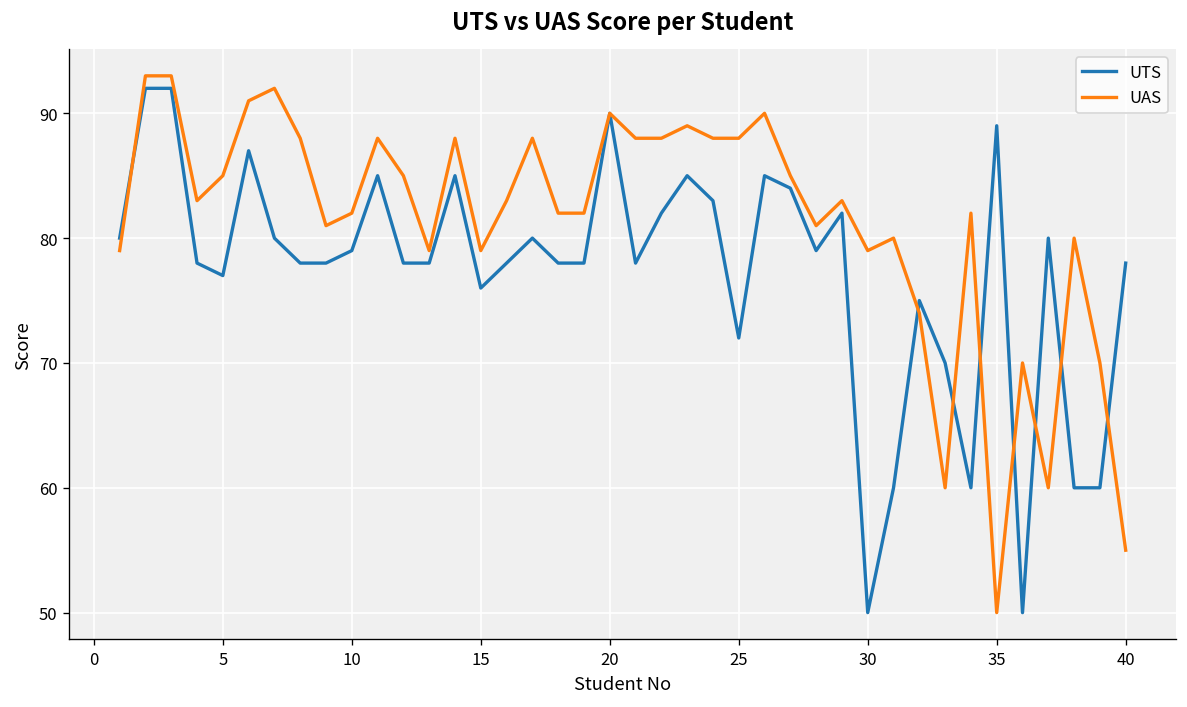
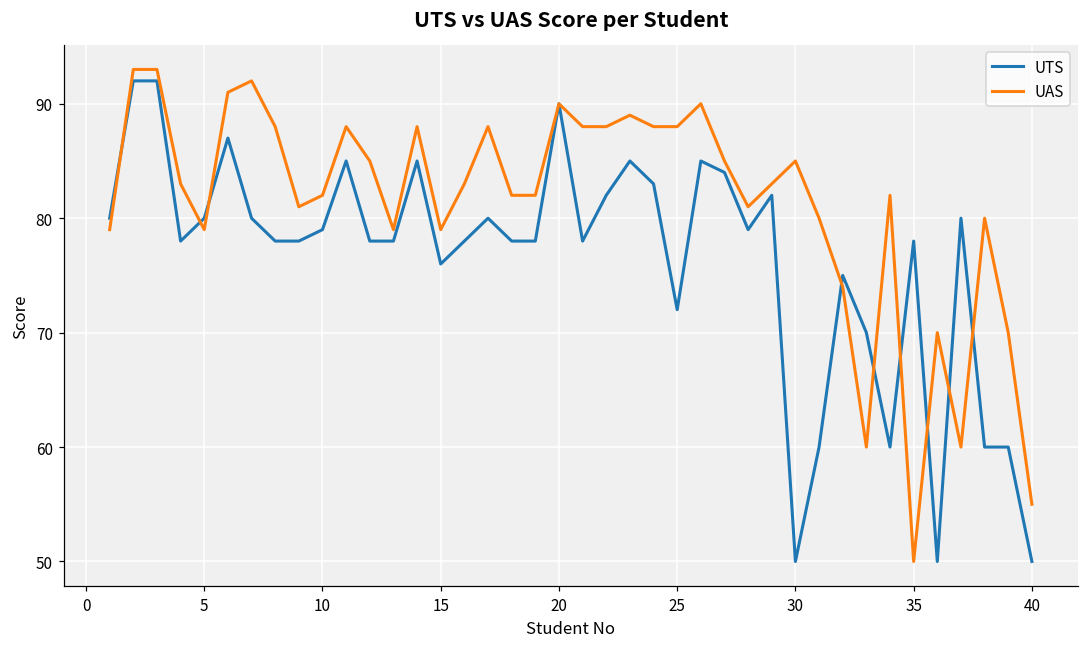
  {
    "UTS": {
-     "5": 77,
+     "5": 80,
      "10": 79,
      "15": 76,
      "25": 72,
      "30": 50,
-     "35": 89,
-     "40": 78
+     "35": 78,
+     "40": 50
    },
    "UAS": {
-     "5": 85,
+     "5": 79,
      "10": 82,
      "15": 79,
      "25": 88,
-     "30": 79,
+     "30": 85,
      "35": 50,
      "40": 55
    }
  }
